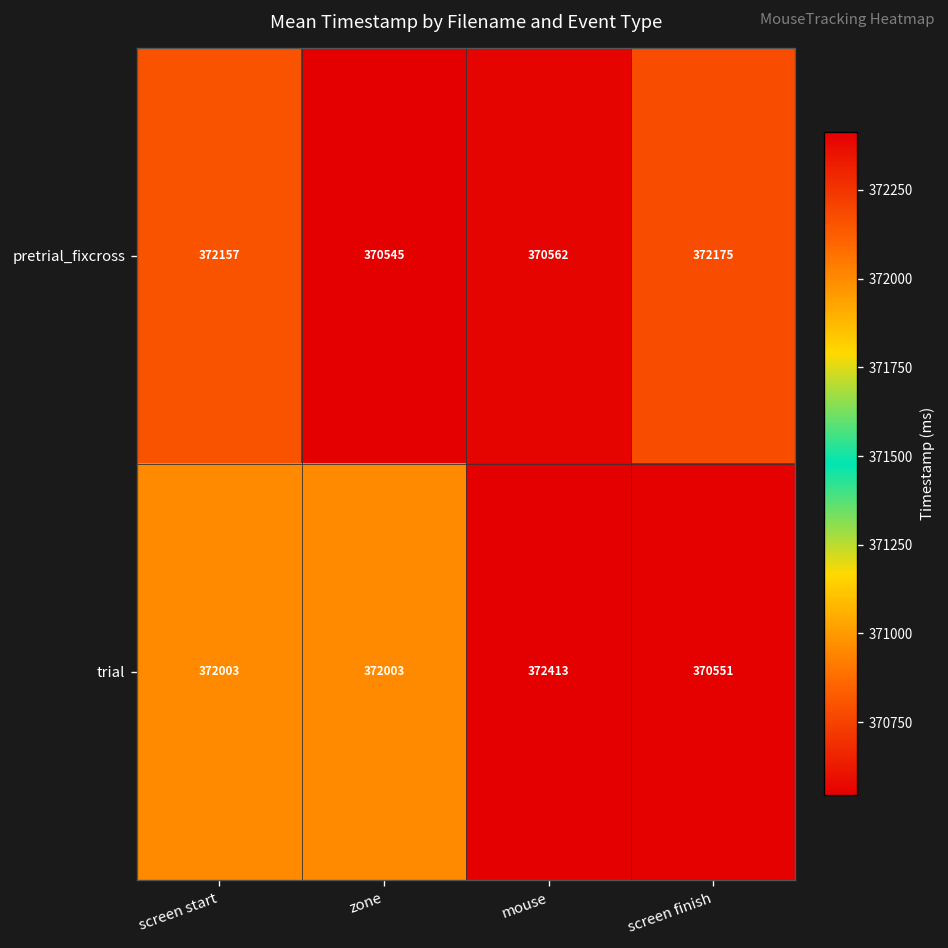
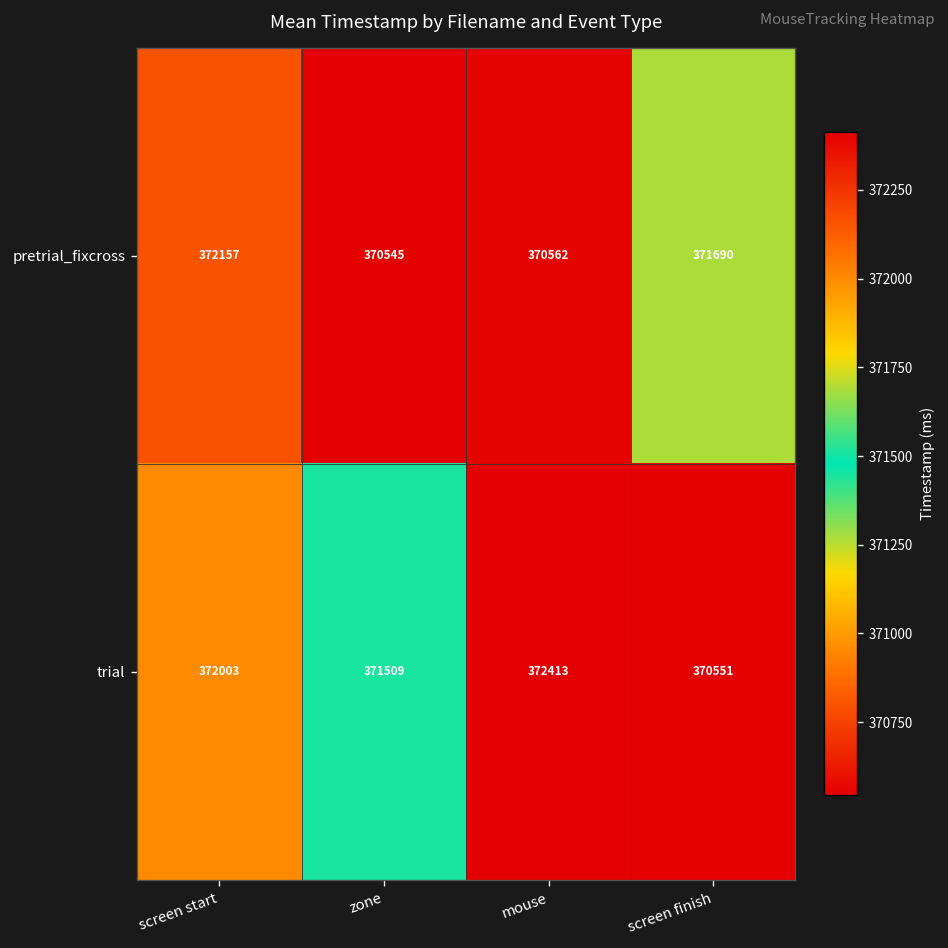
  {
    "pretrial_fixcross": {
      "screen start": 372157,
      "zone": 370545,
      "mouse": 370562,
-     "screen finish": 372175
+     "screen finish": 371690
    },
    "trial": {
      "screen start": 372003,
-     "zone": 372003,
+     "zone": 371509,
      "mouse": 372413,
      "screen finish": 370551
    }
  }
